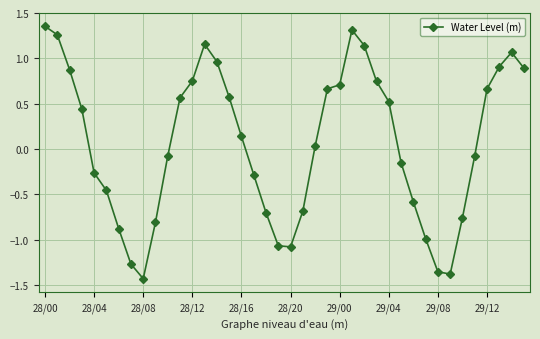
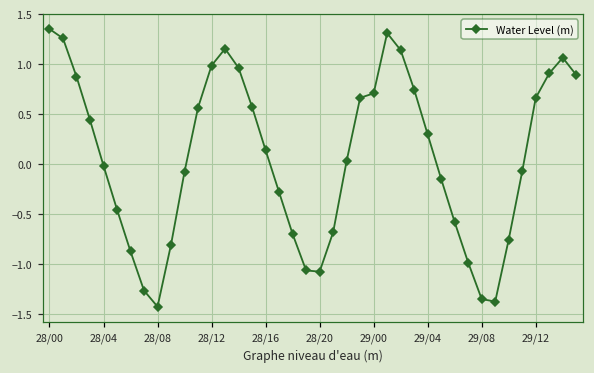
  {
    "28/00": 1.4,
-   "28/04": -0.3,
+   "28/04": 0.0,
    "28/08": -1.4,
-   "28/12": 0.8,
+   "28/12": 1.0,
    "28/16": 0.1,
    "28/20": -1.1,
    "29/00": 0.7,
-   "29/04": 0.5,
+   "29/04": 0.3,
    "29/08": -1.4,
    "29/12": 0.7
  }
